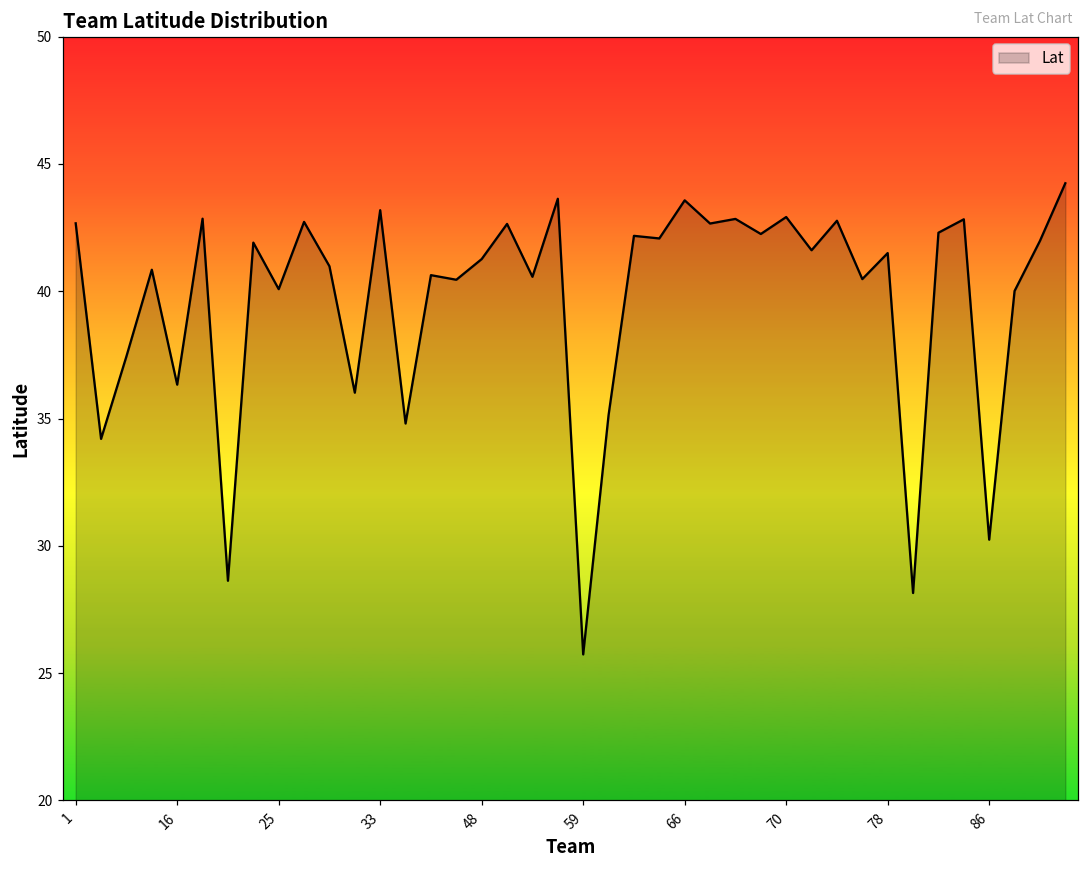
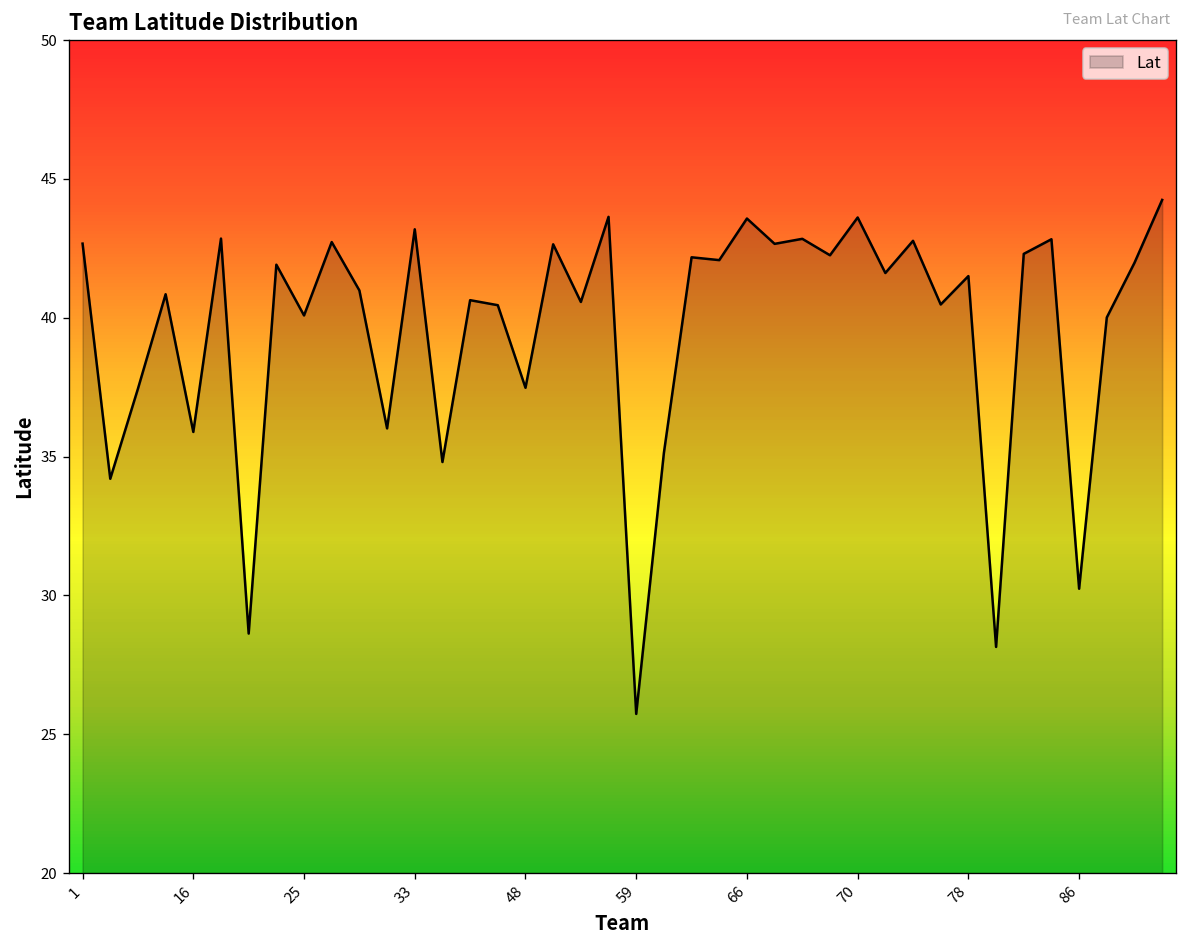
  {
    "1": 42.7,
-   "16": 36.3,
+   "16": 35.9,
    "25": 40.1,
    "33": 43.2,
-   "48": 41.3,
+   "48": 37.5,
    "59": 25.7,
    "66": 43.6,
-   "70": 42.9,
+   "70": 43.6,
    "78": 41.5,
    "86": 30.2
  }
